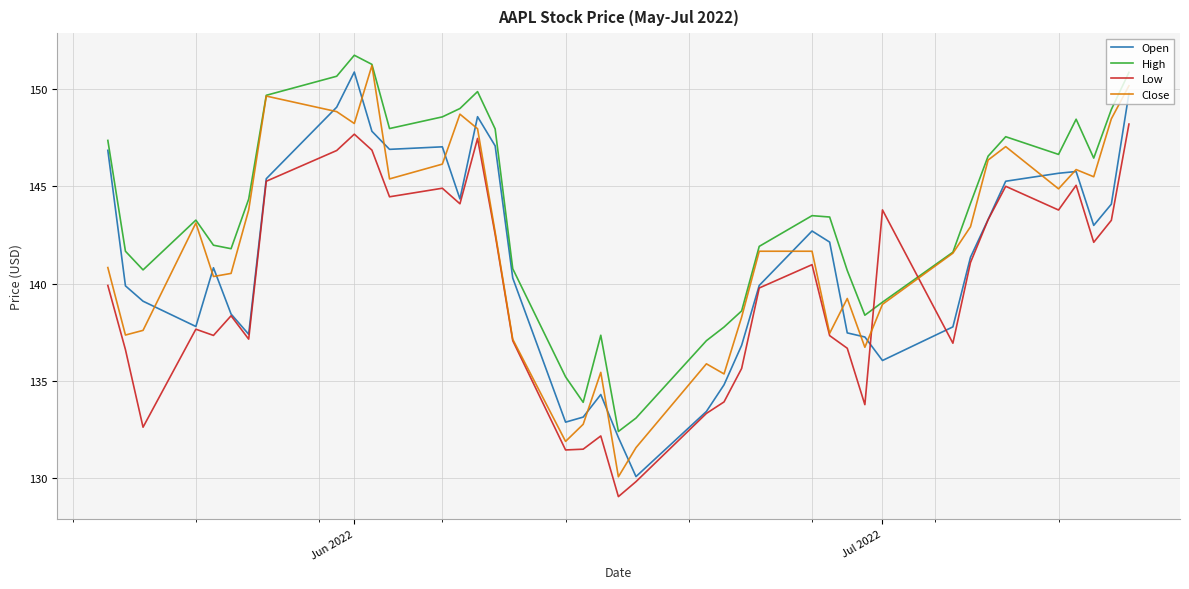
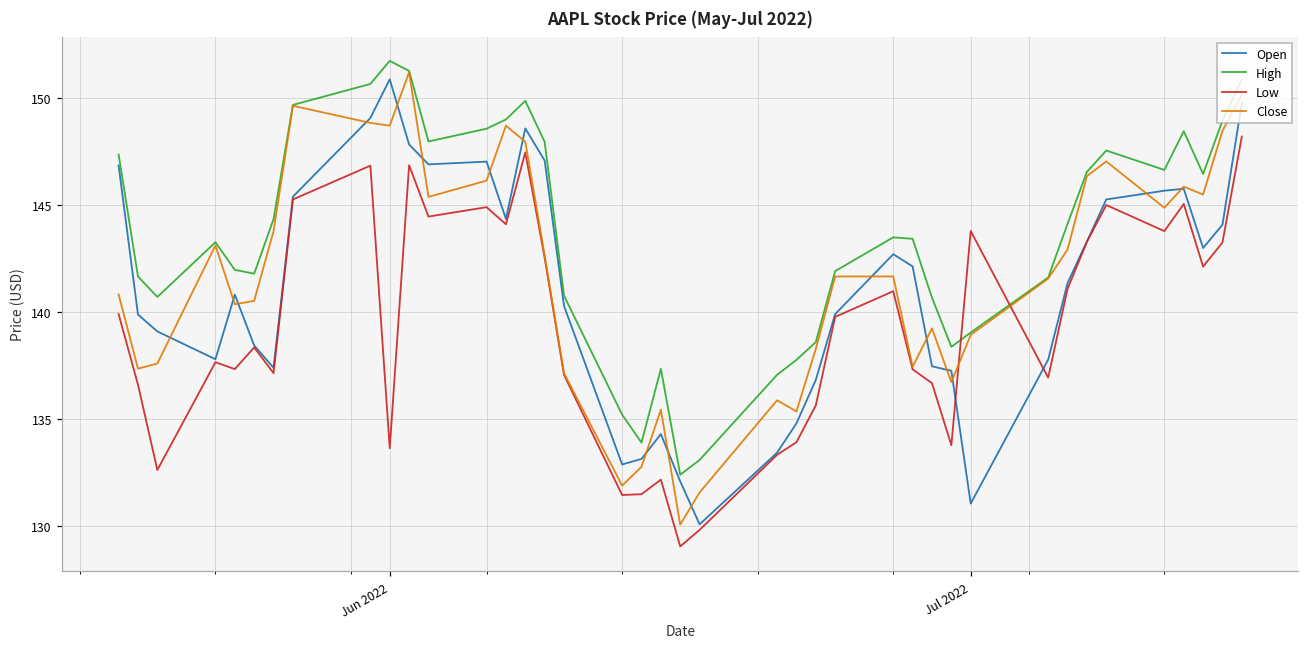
  {
    "Open": {
      "Jun 2022": 150.9,
-     "Jul 2022": 136.0
+     "Jul 2022": 131.0
    },
    "High": {
      "Jun 2022": 151.7
    },
    "Low": {
-     "Jun 2022": 147.7,
+     "Jun 2022": 133.6,
      "Jul 2022": 143.8
    },
    "Close": {
-     "Jun 2022": 148.2
+     "Jun 2022": 148.7
    }
  }
